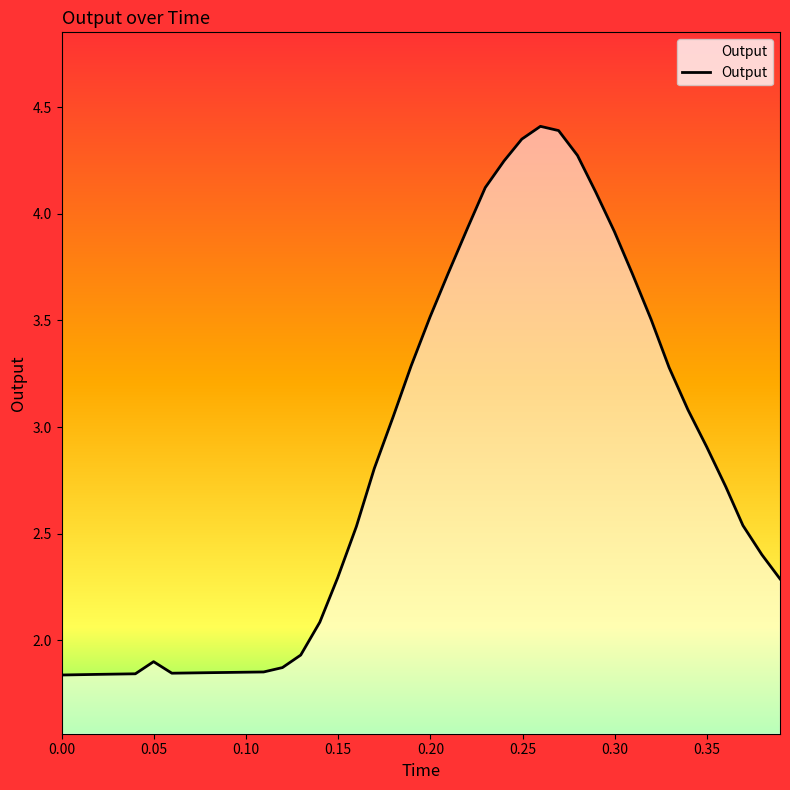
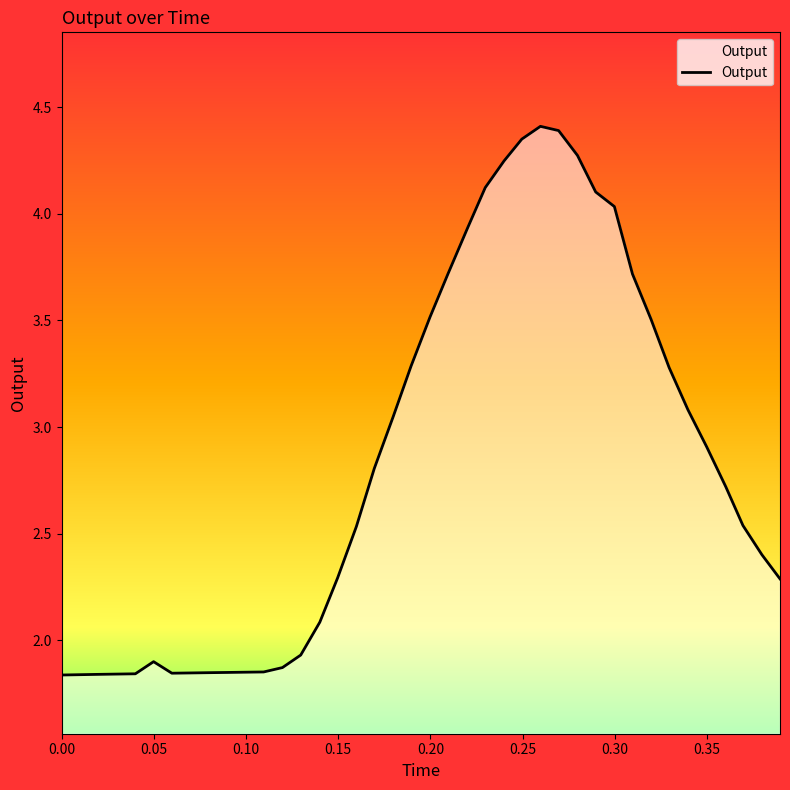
  {
    "0.00": 1.84,
    "0.05": 1.90,
-   "0.30": 3.92,
+   "0.30": 4.03,
    "0.35": 2.91
  }
